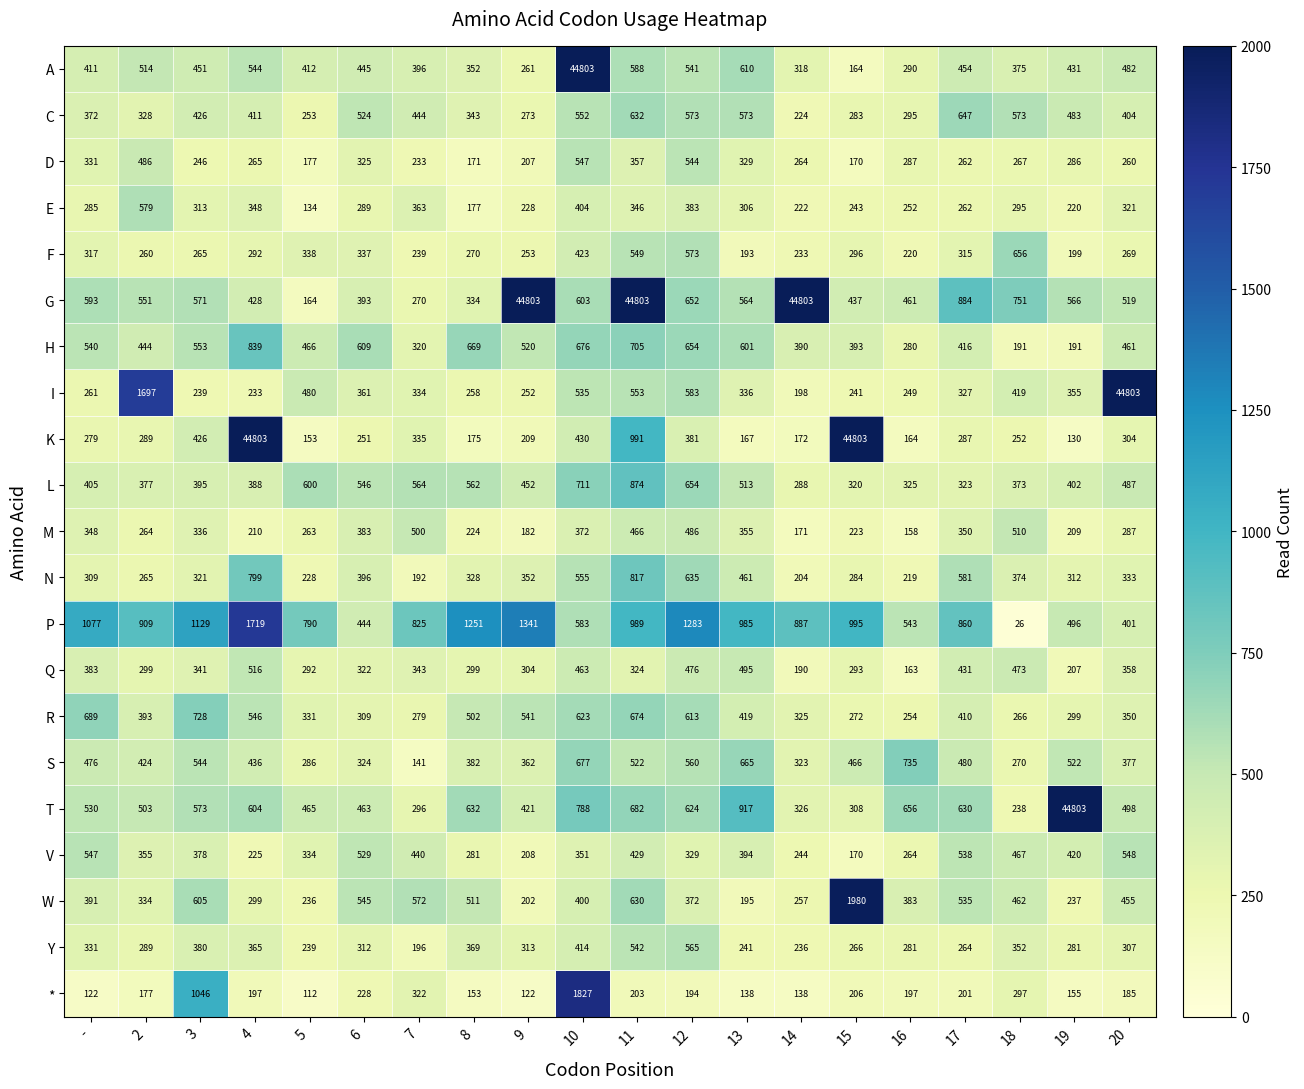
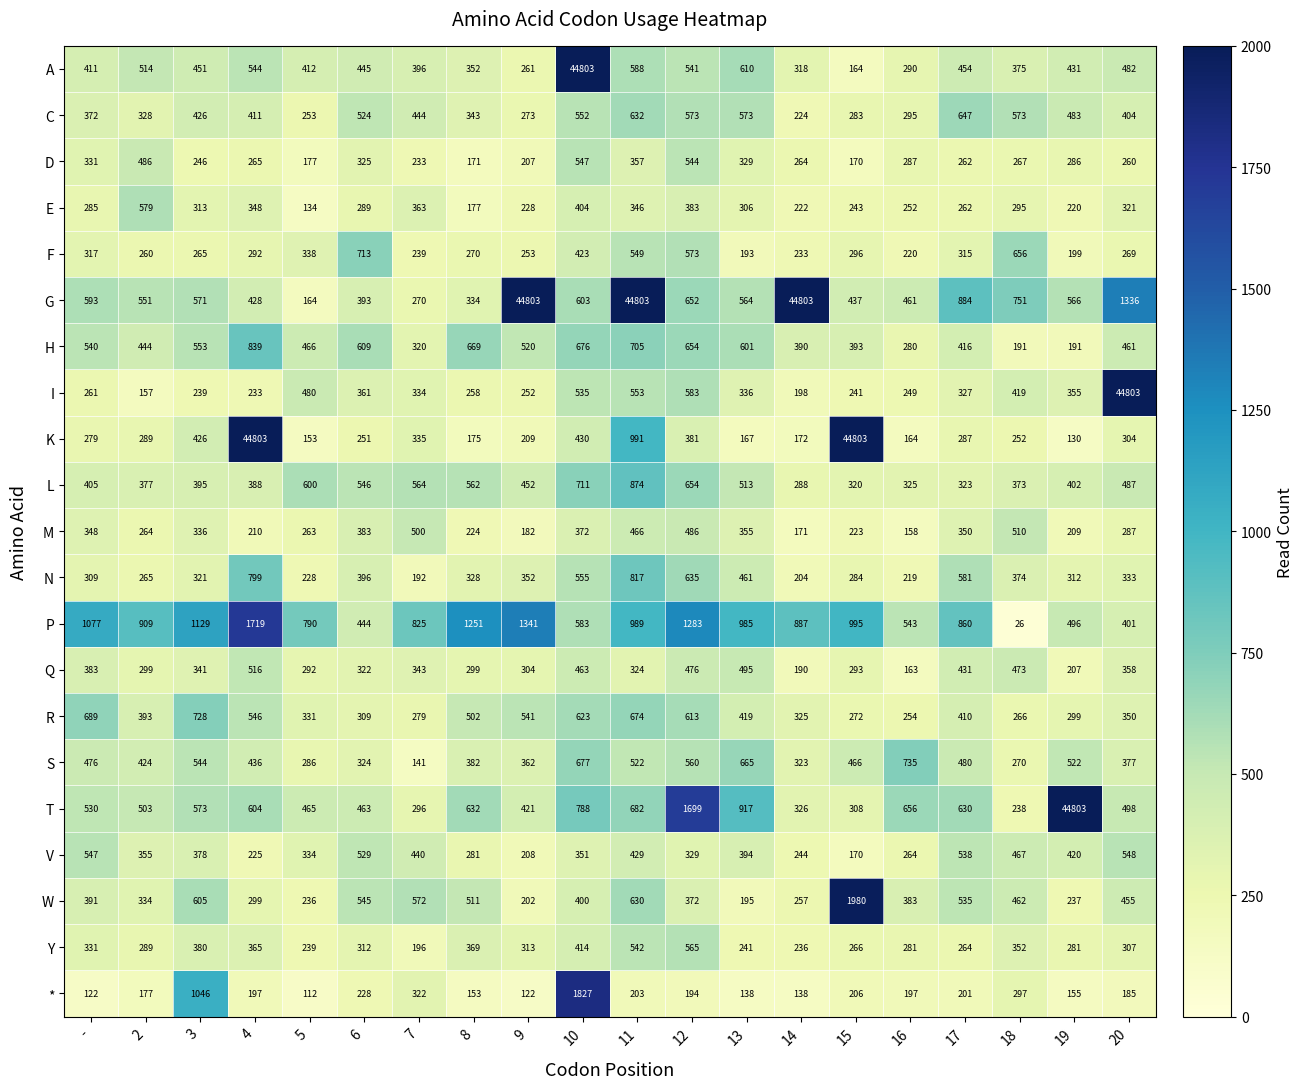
  {
    "F": {
      "-": 317,
      "2": 260,
      "3": 265,
      "4": 292,
      "5": 338,
-     "6": 337,
+     "6": 713,
      "7": 239,
      "8": 270,
      "9": 253,
      "10": 423,
      "11": 549,
      "12": 573,
      "13": 193,
      "14": 233,
      "15": 296,
      "16": 220,
      "17": 315,
      "18": 656,
      "19": 199,
      "20": 269
    },
    "G": {
      "-": 593,
      "2": 551,
      "3": 571,
      "4": 428,
      "5": 164,
      "6": 393,
      "7": 270,
      "8": 334,
      "9": 44803,
      "10": 603,
      "11": 44803,
      "12": 652,
      "13": 564,
      "14": 44803,
      "15": 437,
      "16": 461,
      "17": 884,
      "18": 751,
      "19": 566,
-     "20": 519
+     "20": 1336
    },
    "I": {
      "-": 261,
-     "2": 1697,
+     "2": 157,
      "3": 239,
      "4": 233,
      "5": 480,
      "6": 361,
      "7": 334,
      "8": 258,
      "9": 252,
      "10": 535,
      "11": 553,
      "12": 583,
      "13": 336,
      "14": 198,
      "15": 241,
      "16": 249,
      "17": 327,
      "18": 419,
      "19": 355,
      "20": 44803
    },
    "T": {
      "-": 530,
      "2": 503,
      "3": 573,
      "4": 604,
      "5": 465,
      "6": 463,
      "7": 296,
      "8": 632,
      "9": 421,
      "10": 788,
      "11": 682,
-     "12": 624,
+     "12": 1699,
      "13": 917,
      "14": 326,
      "15": 308,
      "16": 656,
      "17": 630,
      "18": 238,
      "19": 44803,
      "20": 498
    }
  }
